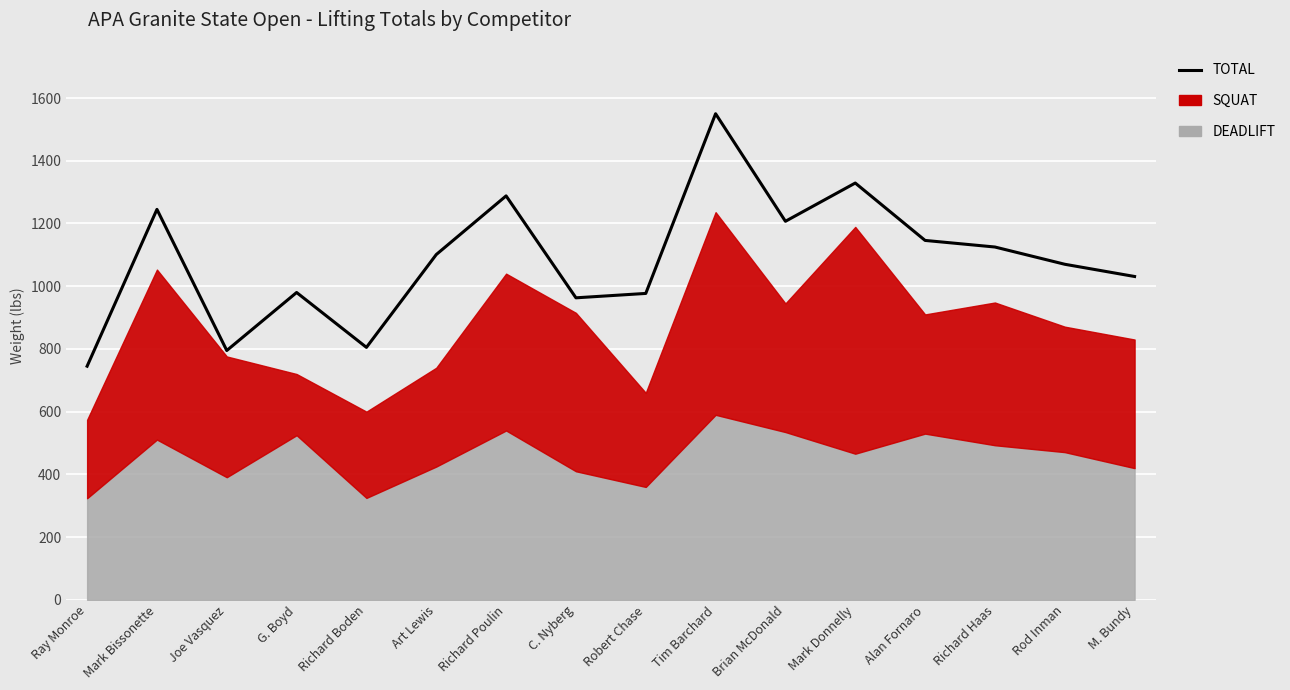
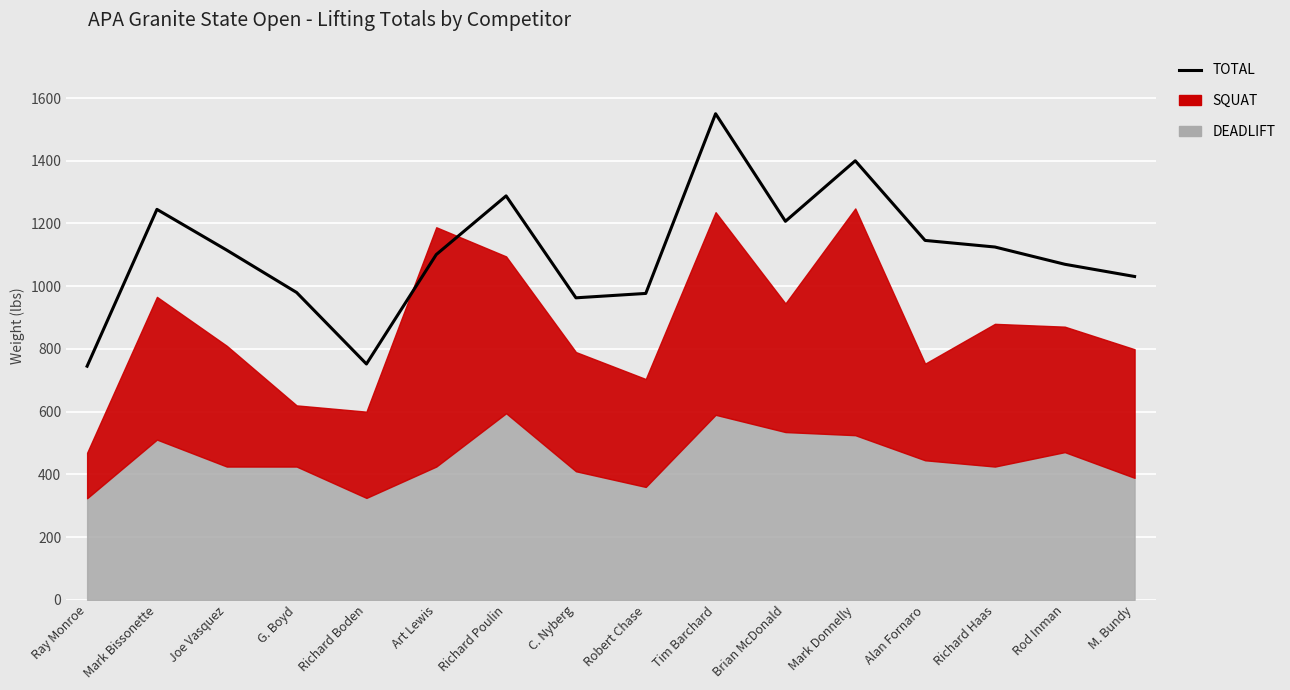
  {
    "TOTAL": {
      "Ray Monroe": 750,
      "Mark Bissonette": 1250,
-     "Joe Vasquez": 800,
+     "Joe Vasquez": 1120,
      "G. Boyd": 980,
-     "Richard Boden": 810,
+     "Richard Boden": 750,
      "Art Lewis": 1100,
      "Richard Poulin": 1290,
      "C. Nyberg": 960,
      "Robert Chase": 980,
      "Tim Barchard": 1550,
      "Brian McDonald": 1210,
-     "Mark Donnelly": 1330,
+     "Mark Donnelly": 1400,
      "Alan Fornaro": 1150,
      "Richard Haas": 1130,
      "Rod Inman": 1070,
      "M. Bundy": 1030
    },
    "DEADLIFT": {
      "Ray Monroe": 320,
      "Mark Bissonette": 510,
-     "Joe Vasquez": 390,
-     "G. Boyd": 530,
+     "Joe Vasquez": 430,
+     "G. Boyd": 430,
      "Richard Boden": 330,
      "Art Lewis": 430,
-     "Richard Poulin": 540,
+     "Richard Poulin": 600,
      "C. Nyberg": 410,
      "Robert Chase": 360,
      "Tim Barchard": 590,
      "Brian McDonald": 540,
-     "Mark Donnelly": 470,
-     "Alan Fornaro": 530,
-     "Richard Haas": 490,
+     "Mark Donnelly": 530,
+     "Alan Fornaro": 450,
+     "Richard Haas": 430,
      "Rod Inman": 470,
-     "M. Bundy": 420
+     "M. Bundy": 390
    },
    "SQUAT": {
-     "Ray Monroe": 250,
-     "Mark Bissonette": 540,
+     "Ray Monroe": 150,
+     "Mark Bissonette": 460,
      "Joe Vasquez": 390,
      "G. Boyd": 200,
      "Richard Boden": 280,
-     "Art Lewis": 320,
+     "Art Lewis": 760,
      "Richard Poulin": 500,
-     "C. Nyberg": 510,
-     "Robert Chase": 300,
+     "C. Nyberg": 380,
+     "Robert Chase": 340,
      "Tim Barchard": 650,
      "Brian McDonald": 410,
      "Mark Donnelly": 720,
-     "Alan Fornaro": 380,
+     "Alan Fornaro": 310,
      "Richard Haas": 460,
      "Rod Inman": 400,
      "M. Bundy": 410
    }
  }
